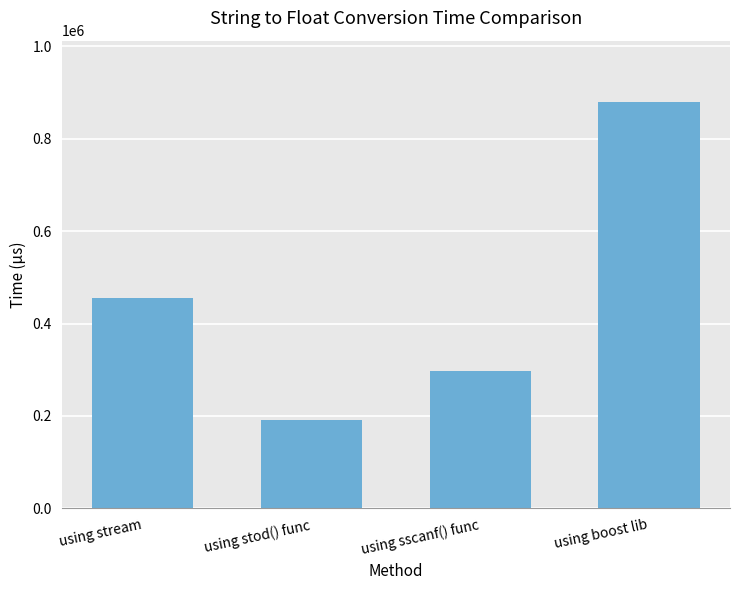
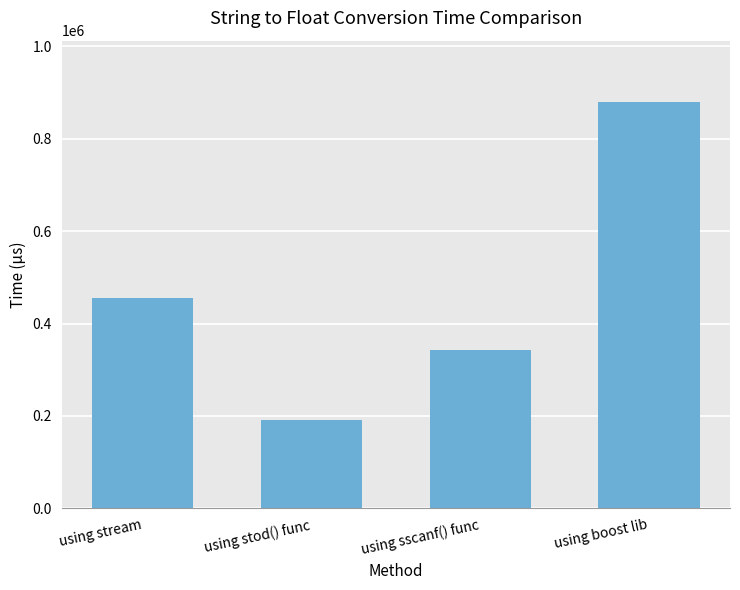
  {
    "using stream": 460000,
    "using stod() func": 190000,
-   "using sscanf() func": 300000,
+   "using sscanf() func": 340000,
    "using boost lib": 880000
  }
